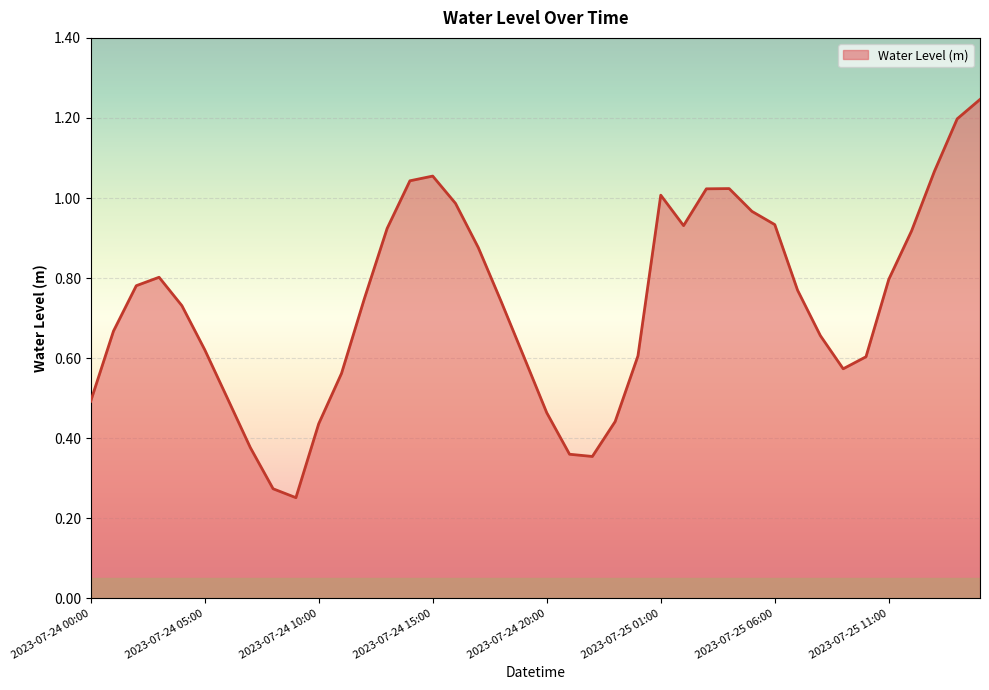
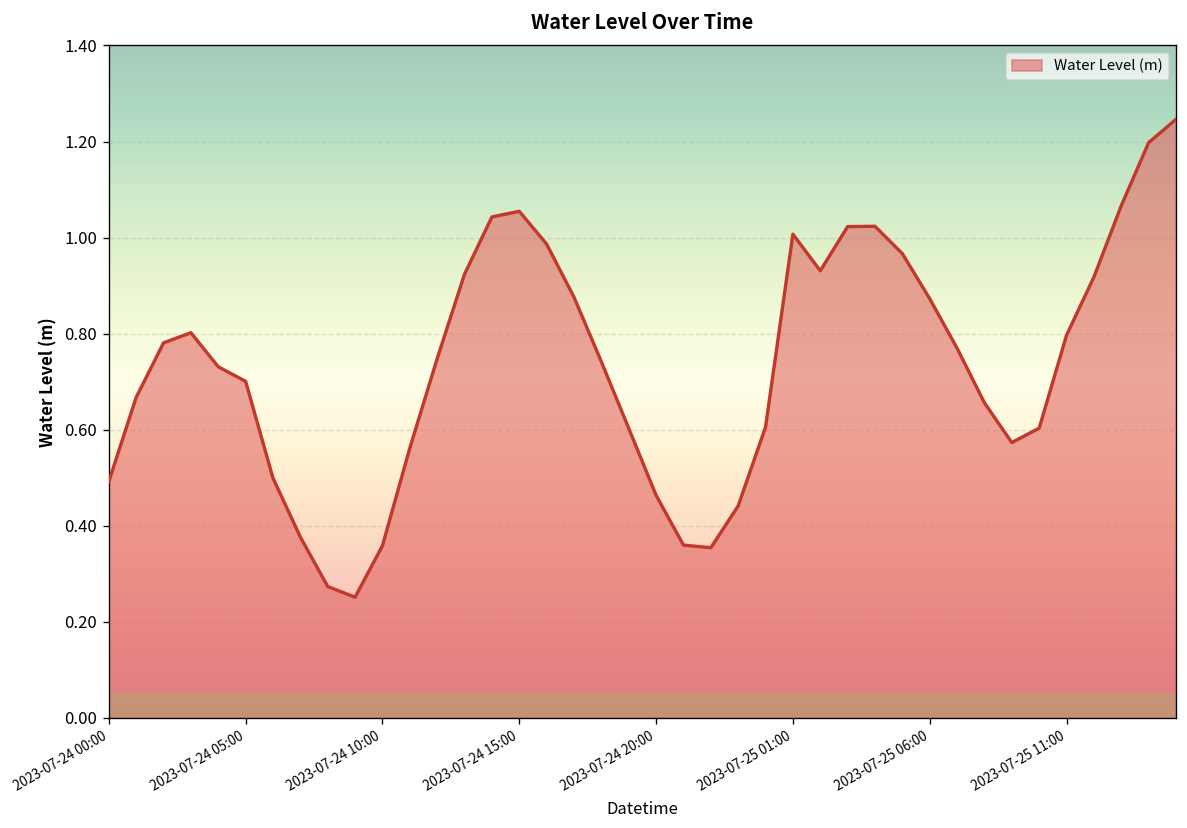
  {
    "2023-07-24 00:00": 0.49,
-   "2023-07-24 05:00": 0.62,
-   "2023-07-24 10:00": 0.44,
+   "2023-07-24 05:00": 0.70,
+   "2023-07-24 10:00": 0.36,
    "2023-07-24 15:00": 1.05,
    "2023-07-24 20:00": 0.46,
    "2023-07-25 01:00": 1.01,
-   "2023-07-25 06:00": 0.93,
+   "2023-07-25 06:00": 0.87,
    "2023-07-25 11:00": 0.80
  }
